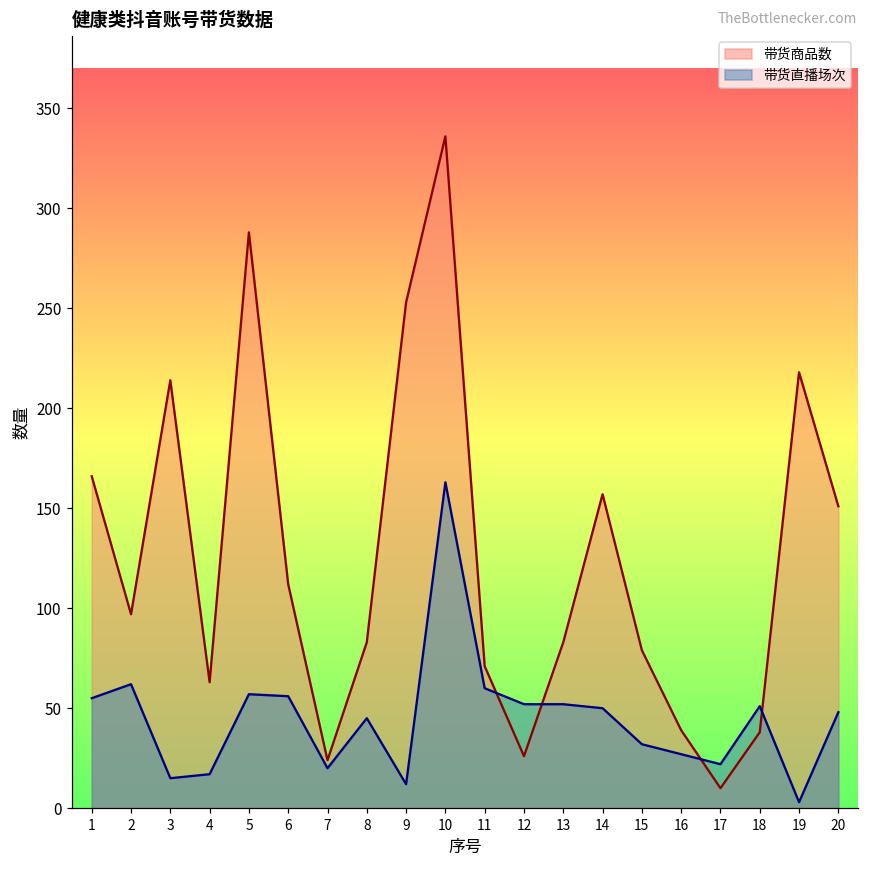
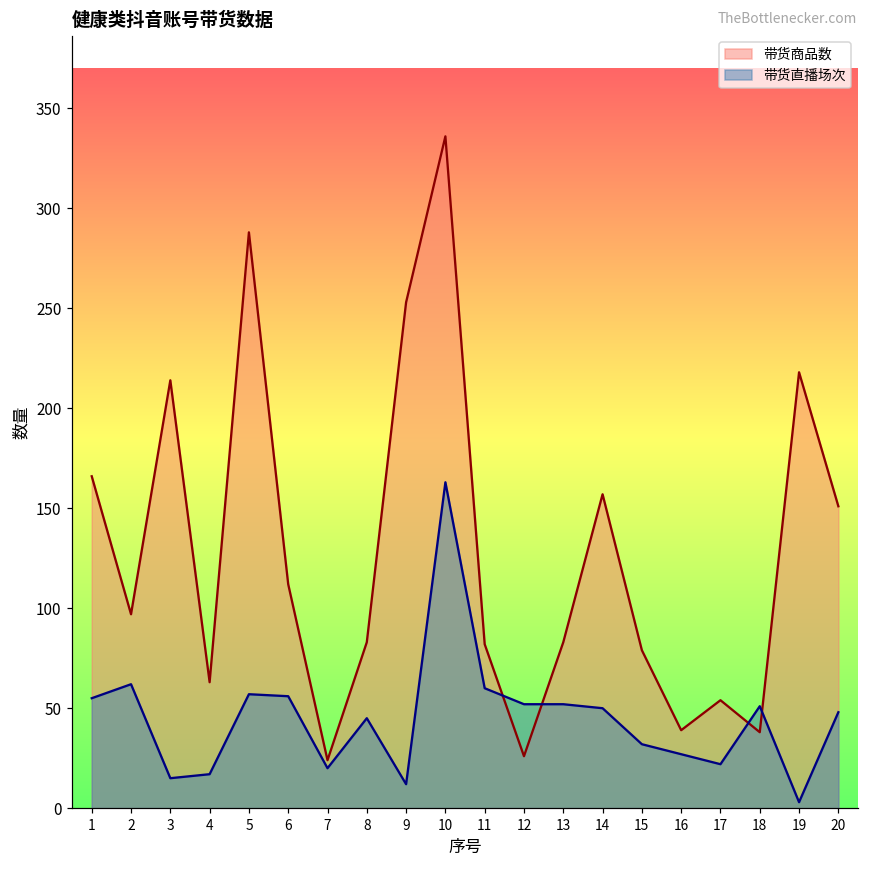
  {
    "带货商品数": {
      "1": 166,
      "2": 97,
      "3": 214,
      "4": 63,
      "5": 288,
      "6": 112,
      "7": 24,
      "8": 83,
      "9": 253,
      "10": 336,
-     "11": 71,
+     "11": 82,
      "12": 26,
      "13": 83,
      "14": 157,
      "15": 79,
      "16": 39,
-     "17": 10,
+     "17": 54,
      "18": 38,
      "19": 218,
      "20": 151
    },
    "带货直播场次": {
      "1": 55,
      "2": 62,
      "3": 15,
      "4": 17,
      "5": 57,
      "6": 56,
      "7": 20,
      "8": 45,
      "9": 12,
      "10": 163,
      "11": 60,
      "12": 52,
      "13": 52,
      "14": 50,
      "15": 32,
      "16": 27,
      "17": 22,
      "18": 51,
      "19": 3,
      "20": 48
    }
  }
